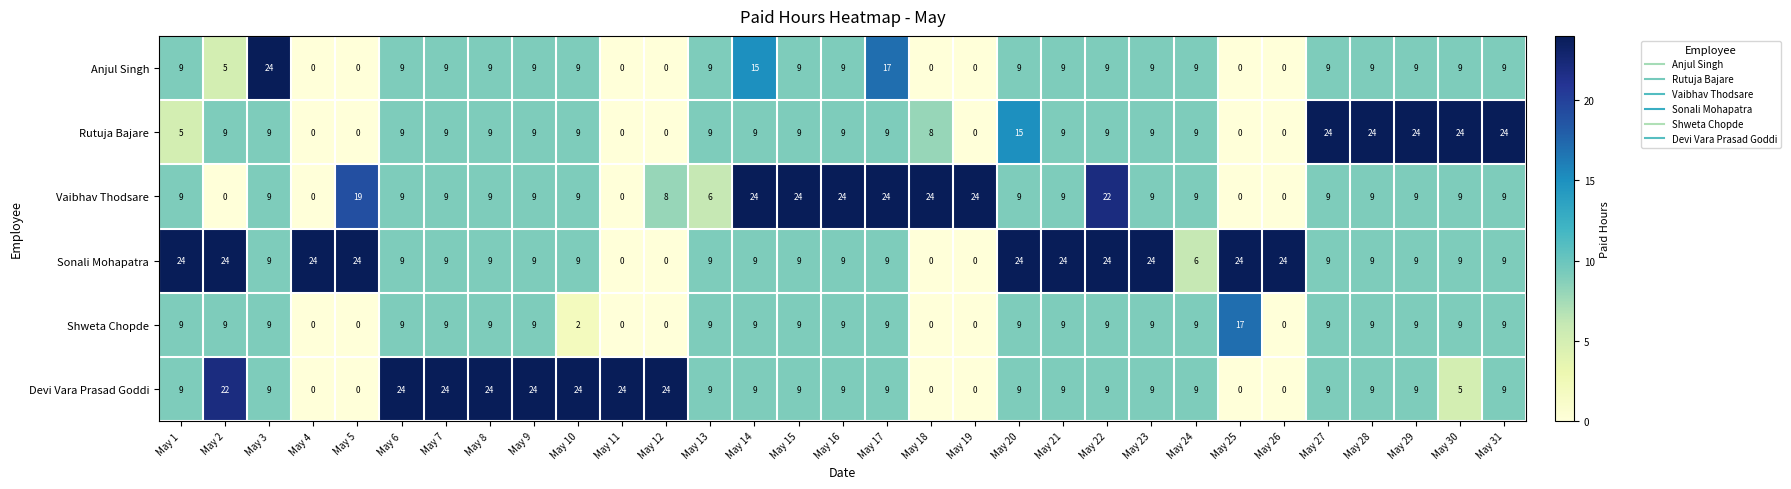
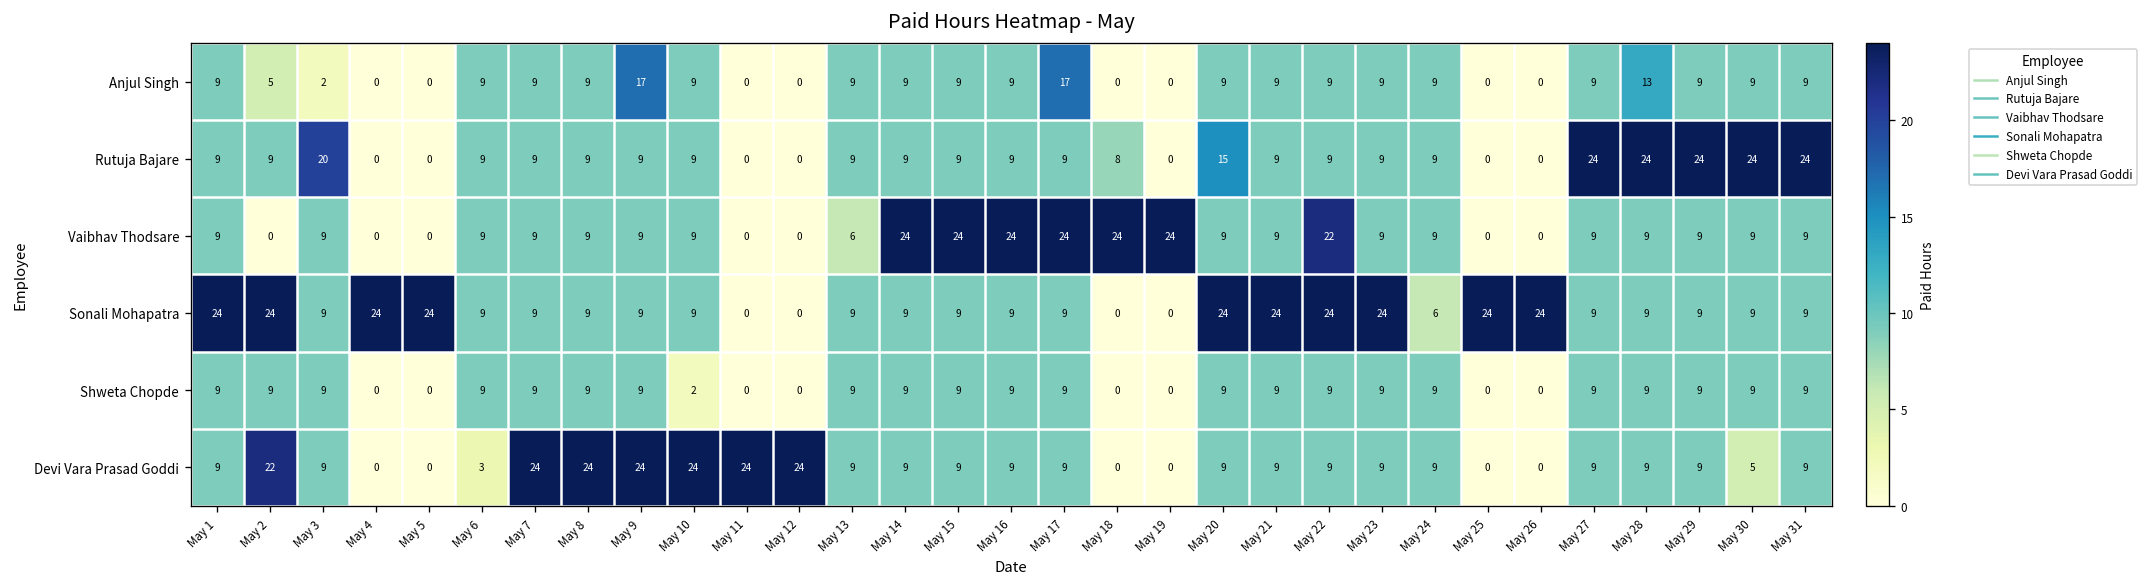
  {
    "Anjul Singh": {
      "May 1": 9,
      "May 2": 5,
-     "May 3": 24,
+     "May 3": 2,
      "May 4": 0,
      "May 5": 0,
      "May 6": 9,
      "May 7": 9,
      "May 8": 9,
-     "May 9": 9,
+     "May 9": 17,
      "May 10": 9,
      "May 11": 0,
      "May 12": 0,
      "May 13": 9,
-     "May 14": 15,
+     "May 14": 9,
      "May 15": 9,
      "May 16": 9,
      "May 17": 17,
      "May 18": 0,
      "May 19": 0,
      "May 20": 9,
      "May 21": 9,
      "May 22": 9,
      "May 23": 9,
      "May 24": 9,
      "May 25": 0,
      "May 26": 0,
      "May 27": 9,
-     "May 28": 9,
+     "May 28": 13,
      "May 29": 9,
      "May 30": 9,
      "May 31": 9
    },
    "Rutuja Bajare": {
-     "May 1": 5,
+     "May 1": 9,
      "May 2": 9,
-     "May 3": 9,
+     "May 3": 20,
      "May 4": 0,
      "May 5": 0,
      "May 6": 9,
      "May 7": 9,
      "May 8": 9,
      "May 9": 9,
      "May 10": 9,
      "May 11": 0,
      "May 12": 0,
      "May 13": 9,
      "May 14": 9,
      "May 15": 9,
      "May 16": 9,
      "May 17": 9,
      "May 18": 8,
      "May 19": 0,
      "May 20": 15,
      "May 21": 9,
      "May 22": 9,
      "May 23": 9,
      "May 24": 9,
      "May 25": 0,
      "May 26": 0,
      "May 27": 24,
      "May 28": 24,
      "May 29": 24,
      "May 30": 24,
      "May 31": 24
    },
    "Vaibhav Thodsare": {
      "May 1": 9,
      "May 2": 0,
      "May 3": 9,
      "May 4": 0,
-     "May 5": 19,
+     "May 5": 0,
      "May 6": 9,
      "May 7": 9,
      "May 8": 9,
      "May 9": 9,
      "May 10": 9,
      "May 11": 0,
-     "May 12": 8,
+     "May 12": 0,
      "May 13": 6,
      "May 14": 24,
      "May 15": 24,
      "May 16": 24,
      "May 17": 24,
      "May 18": 24,
      "May 19": 24,
      "May 20": 9,
      "May 21": 9,
      "May 22": 22,
      "May 23": 9,
      "May 24": 9,
      "May 25": 0,
      "May 26": 0,
      "May 27": 9,
      "May 28": 9,
      "May 29": 9,
      "May 30": 9,
      "May 31": 9
    },
    "Sonali Mohapatra": {
      "May 1": 24,
      "May 2": 24,
      "May 3": 9,
      "May 4": 24,
      "May 5": 24,
      "May 6": 9,
      "May 7": 9,
      "May 8": 9,
      "May 9": 9,
      "May 10": 9,
      "May 11": 0,
      "May 12": 0,
      "May 13": 9,
      "May 14": 9,
      "May 15": 9,
      "May 16": 9,
      "May 17": 9,
      "May 18": 0,
      "May 19": 0,
      "May 20": 24,
      "May 21": 24,
      "May 22": 24,
      "May 23": 24,
      "May 24": 6,
      "May 25": 24,
      "May 26": 24,
      "May 27": 9,
      "May 28": 9,
      "May 29": 9,
      "May 30": 9,
      "May 31": 9
    },
    "Shweta Chopde": {
      "May 1": 9,
      "May 2": 9,
      "May 3": 9,
      "May 4": 0,
      "May 5": 0,
      "May 6": 9,
      "May 7": 9,
      "May 8": 9,
      "May 9": 9,
      "May 10": 2,
      "May 11": 0,
      "May 12": 0,
      "May 13": 9,
      "May 14": 9,
      "May 15": 9,
      "May 16": 9,
      "May 17": 9,
      "May 18": 0,
      "May 19": 0,
      "May 20": 9,
      "May 21": 9,
      "May 22": 9,
      "May 23": 9,
      "May 24": 9,
-     "May 25": 17,
+     "May 25": 0,
      "May 26": 0,
      "May 27": 9,
      "May 28": 9,
      "May 29": 9,
      "May 30": 9,
      "May 31": 9
    },
    "Devi Vara Prasad Goddi": {
      "May 1": 9,
      "May 2": 22,
      "May 3": 9,
      "May 4": 0,
      "May 5": 0,
-     "May 6": 24,
+     "May 6": 3,
      "May 7": 24,
      "May 8": 24,
      "May 9": 24,
      "May 10": 24,
      "May 11": 24,
      "May 12": 24,
      "May 13": 9,
      "May 14": 9,
      "May 15": 9,
      "May 16": 9,
      "May 17": 9,
      "May 18": 0,
      "May 19": 0,
      "May 20": 9,
      "May 21": 9,
      "May 22": 9,
      "May 23": 9,
      "May 24": 9,
      "May 25": 0,
      "May 26": 0,
      "May 27": 9,
      "May 28": 9,
      "May 29": 9,
      "May 30": 5,
      "May 31": 9
    }
  }
